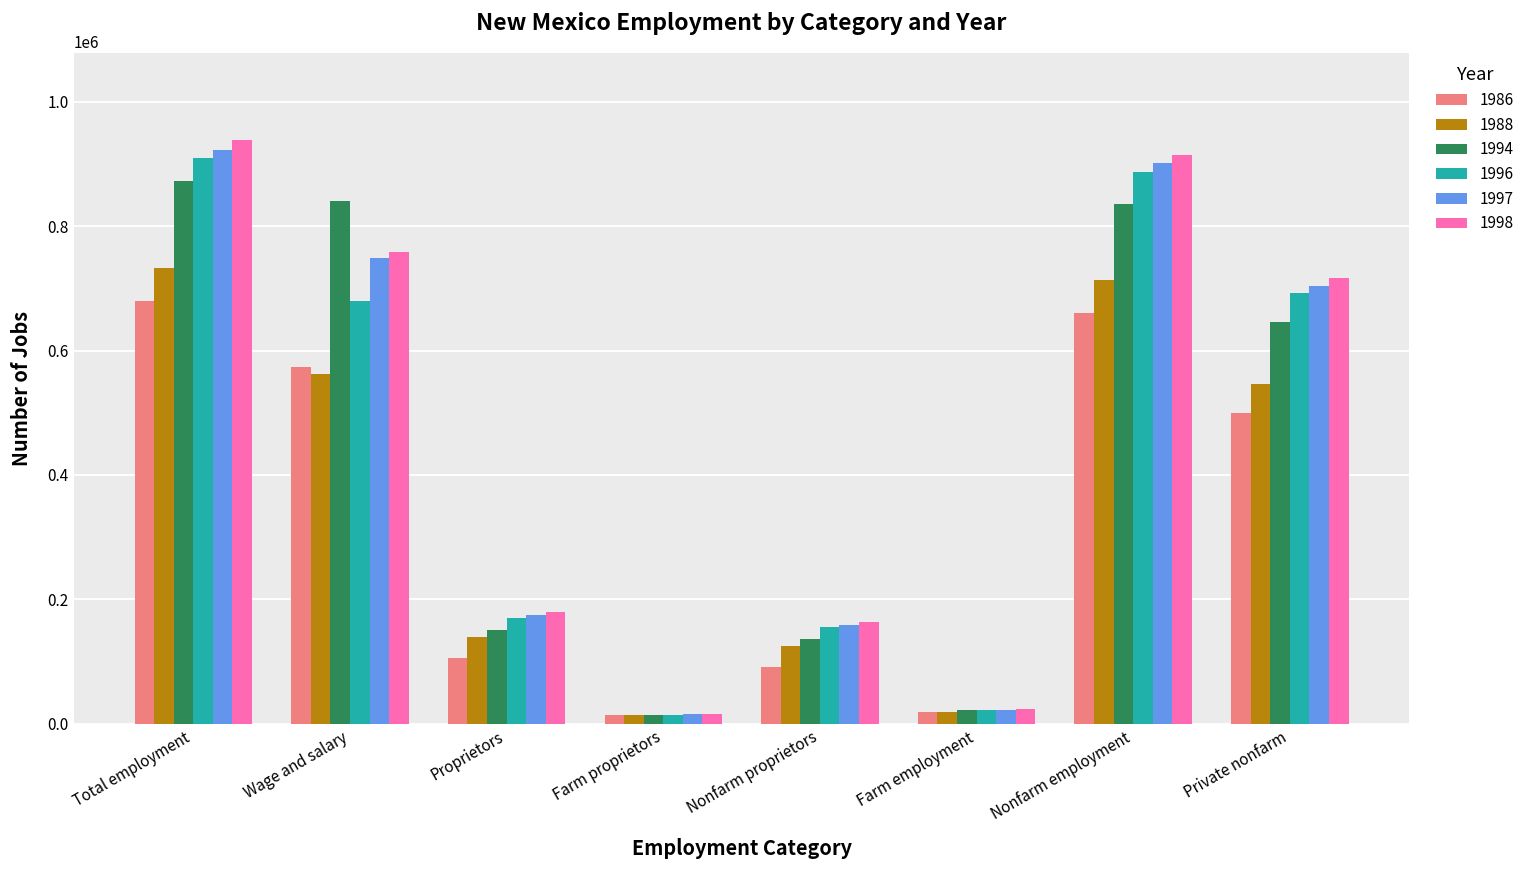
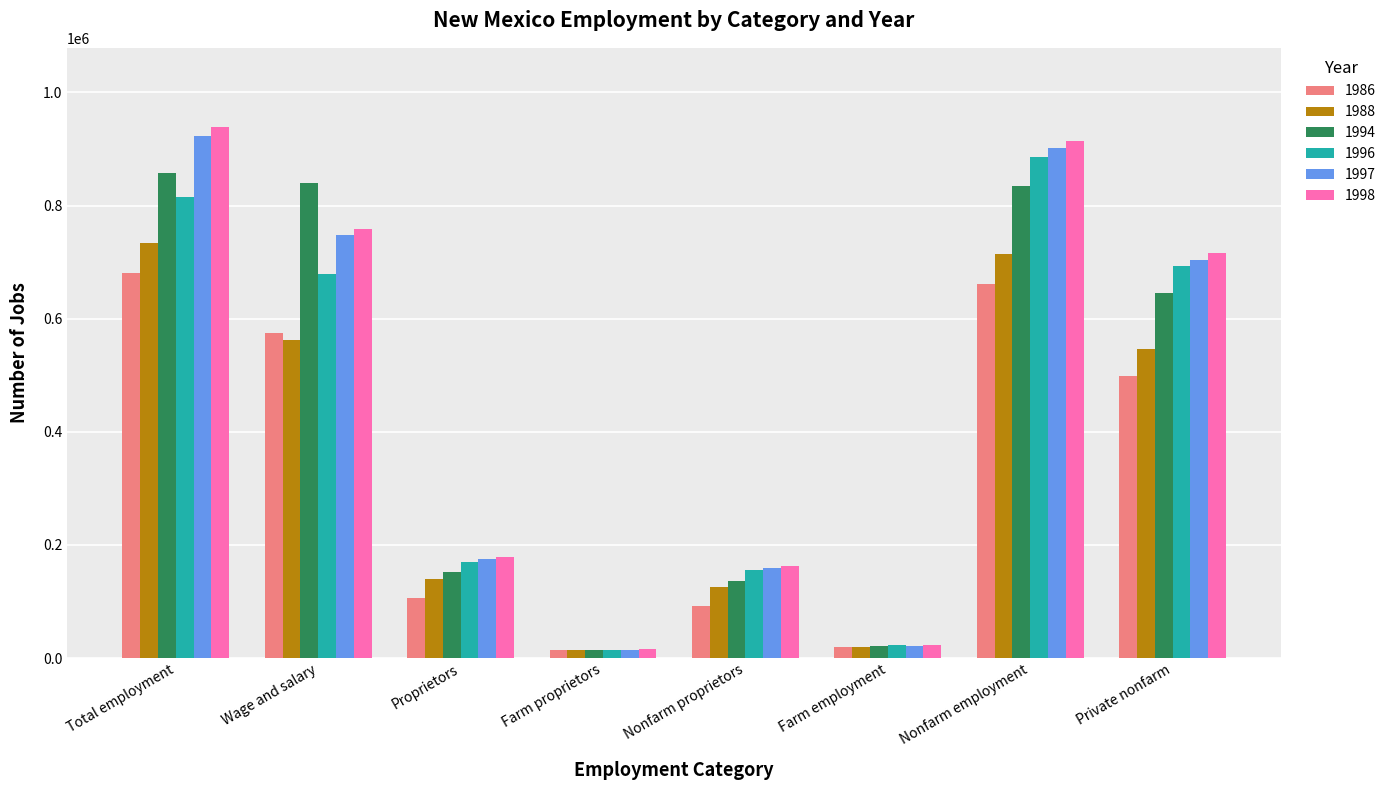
  {
    "1988": {
      "Total employment": 730000,
      "Wage and salary": 560000,
      "Proprietors": 140000,
      "Farm proprietors": 10000,
      "Nonfarm proprietors": 130000,
      "Farm employment": 20000,
      "Nonfarm employment": 710000,
      "Private nonfarm": 550000
    },
    "1994": {
-     "Total employment": 870000,
+     "Total employment": 860000,
      "Wage and salary": 840000,
      "Proprietors": 150000,
      "Farm proprietors": 10000,
      "Nonfarm proprietors": 140000,
      "Farm employment": 20000,
      "Nonfarm employment": 840000,
      "Private nonfarm": 650000
    },
    "1996": {
-     "Total employment": 910000,
+     "Total employment": 810000,
      "Wage and salary": 680000,
      "Proprietors": 170000,
      "Farm proprietors": 20000,
      "Nonfarm proprietors": 160000,
      "Farm employment": 20000,
      "Nonfarm employment": 890000,
      "Private nonfarm": 690000
    },
    "1997": {
      "Total employment": 920000,
      "Wage and salary": 750000,
      "Proprietors": 170000,
      "Farm proprietors": 20000,
      "Nonfarm proprietors": 160000,
      "Farm employment": 20000,
      "Nonfarm employment": 900000,
      "Private nonfarm": 700000
    }
  }
